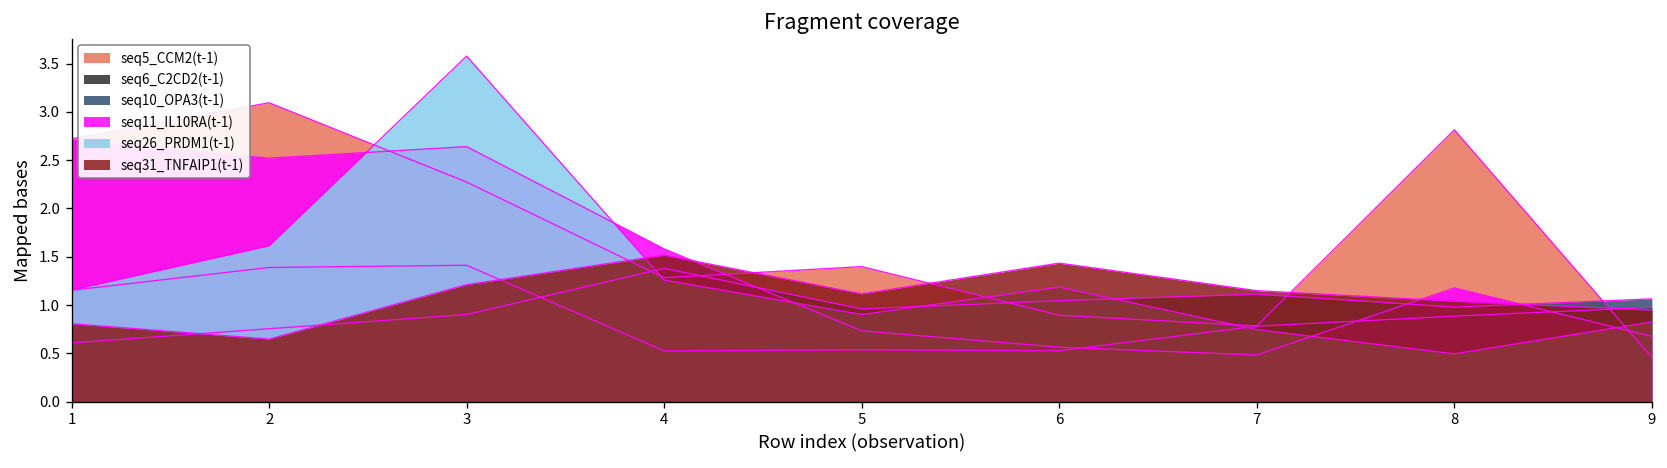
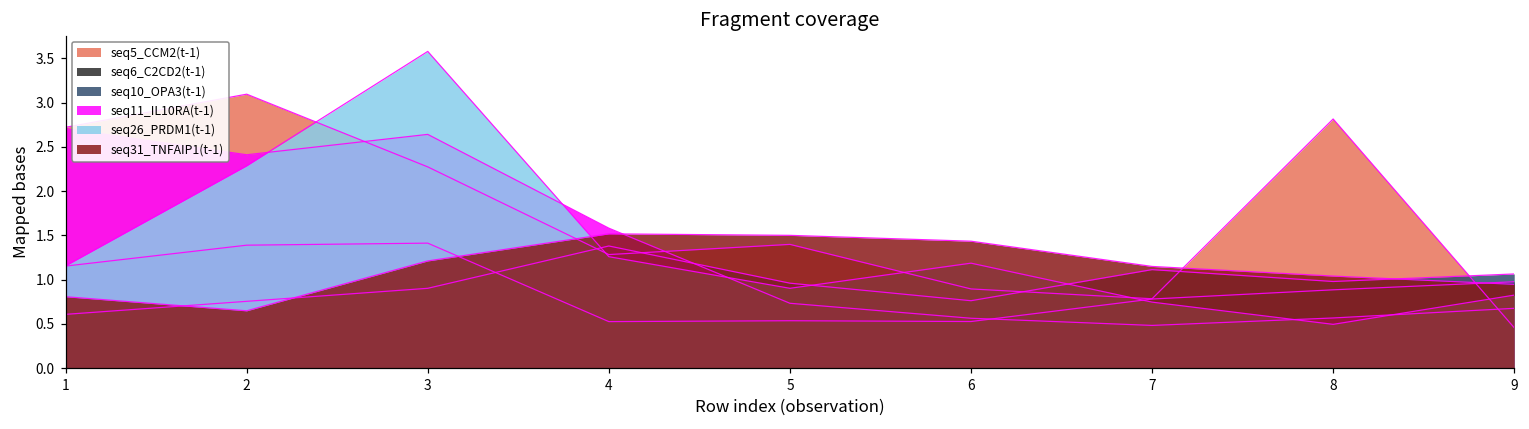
  {
    "seq5_CCM2(t-1)": {
      "2": 3.1,
      "3": 2.3,
      "5": 1.4,
      "6": 0.9,
      "8": 2.8,
      "9": 0.5
    },
    "seq6_C2CD2(t-1)": {
      "2": 1.4,
      "3": 1.4,
      "4": 0.5,
      "5": 0.5,
      "6": 0.5,
      "8": 0.9
    },
    "seq10_OPA3(t-1)": {
      "1": 0.6,
      "2": 0.8,
      "3": 0.9,
      "4": 1.4,
      "5": 1.0,
-     "6": 1.0,
+     "6": 0.8,
      "7": 1.1,
      "8": 1.0,
      "9": 1.1
    },
    "seq11_IL10RA(t-1)": {
-     "2": 2.5,
+     "2": 2.4,
      "3": 2.6,
      "4": 1.6,
      "5": 0.7,
      "6": 0.6,
      "7": 0.5,
-     "8": 1.2,
+     "8": 0.6,
      "9": 0.7
    },
    "seq26_PRDM1(t-1)": {
-     "2": 1.6,
+     "2": 2.3,
      "3": 3.6,
      "5": 0.9,
      "6": 1.2,
      "7": 0.7,
      "8": 0.5,
      "9": 0.8
    },
    "seq31_TNFAIP1(t-1)": {
      "1": 0.8,
      "2": 0.6,
      "3": 1.2,
      "4": 1.5,
-     "5": 1.1,
+     "5": 1.5,
      "6": 1.4,
      "7": 1.1,
      "8": 1.0
    }
  }
